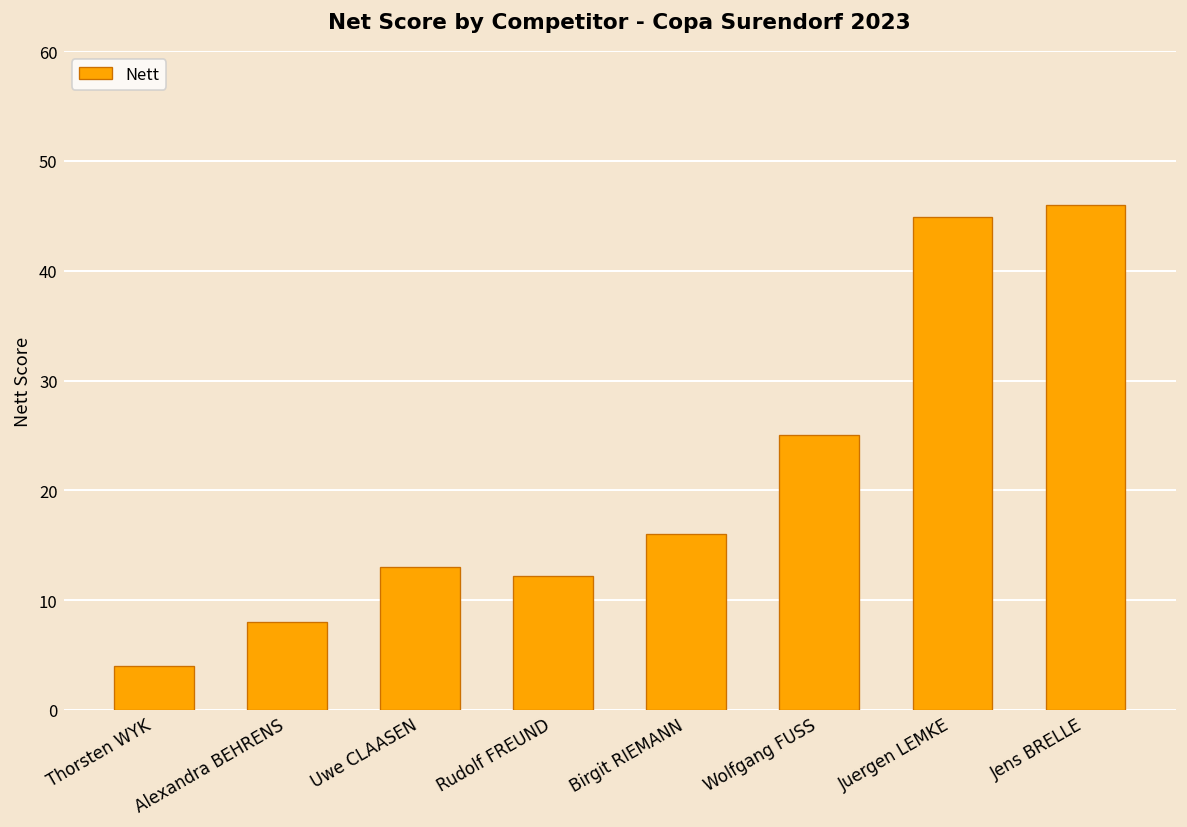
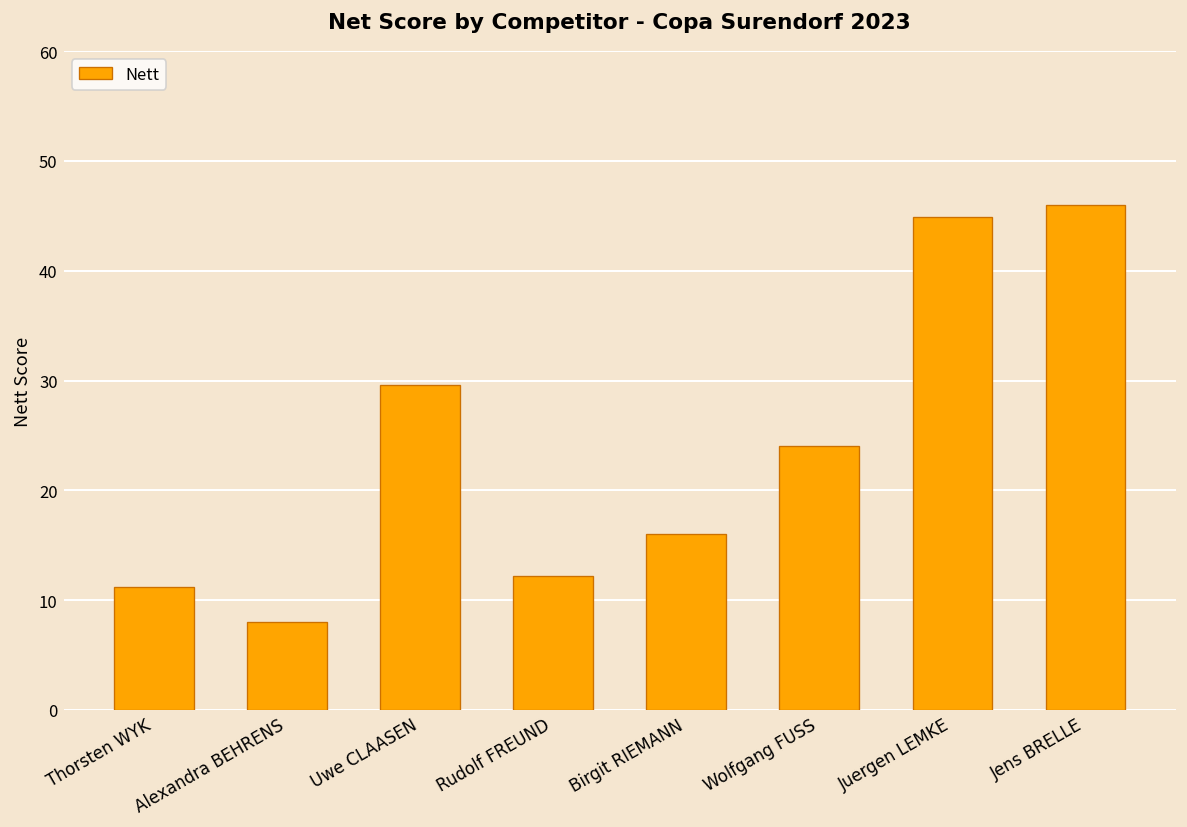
  {
-   "Thorsten WYK": 4,
+   "Thorsten WYK": 11,
    "Alexandra BEHRENS": 8,
-   "Uwe CLAASEN": 13,
+   "Uwe CLAASEN": 30,
    "Rudolf FREUND": 12,
    "Birgit RIEMANN": 16,
-   "Wolfgang FUSS": 25,
+   "Wolfgang FUSS": 24,
    "Juergen LEMKE": 45,
    "Jens BRELLE": 46
  }
